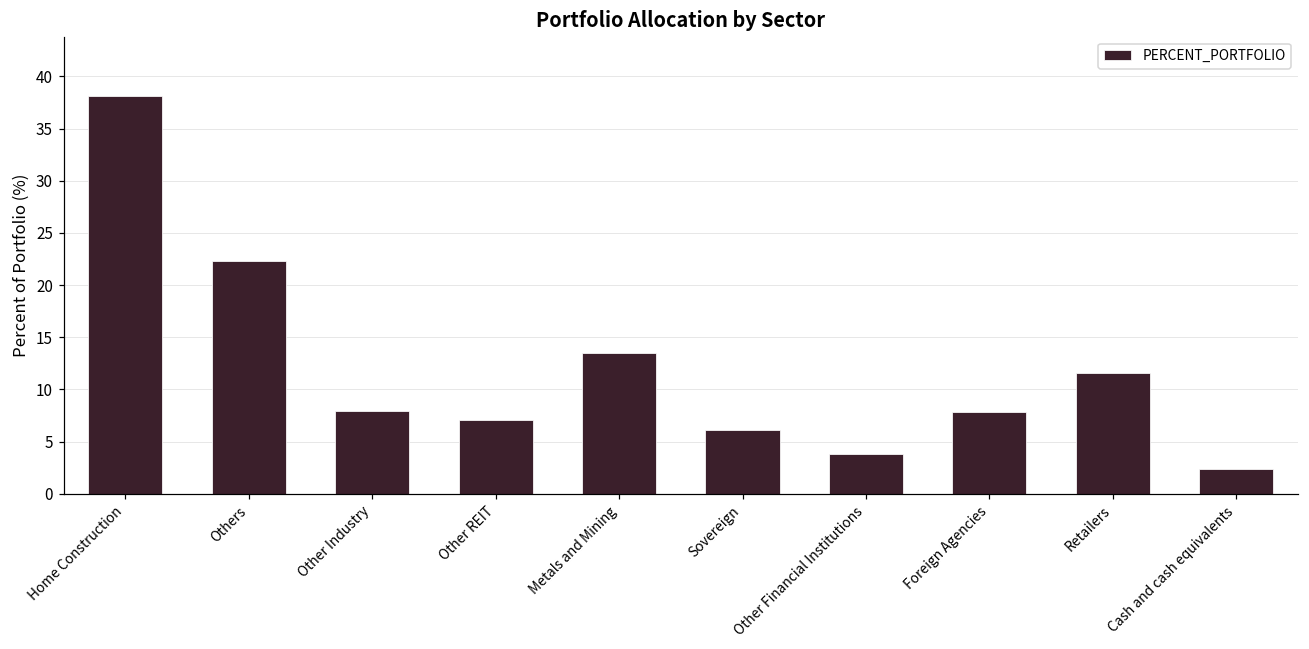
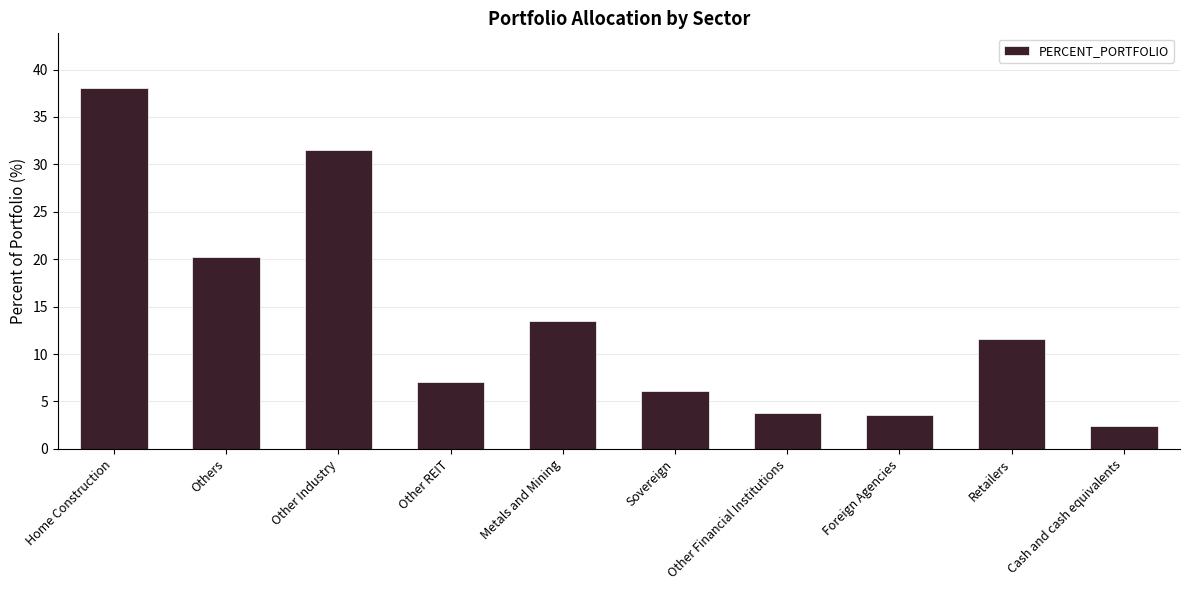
  {
    "Home Construction": 38,
-   "Others": 22,
-   "Other Industry": 8,
+   "Others": 20,
+   "Other Industry": 32,
    "Other REIT": 7,
    "Metals and Mining": 14,
    "Sovereign": 6,
    "Other Financial Institutions": 4,
-   "Foreign Agencies": 8,
+   "Foreign Agencies": 4,
    "Retailers": 12,
    "Cash and cash equivalents": 2
  }
